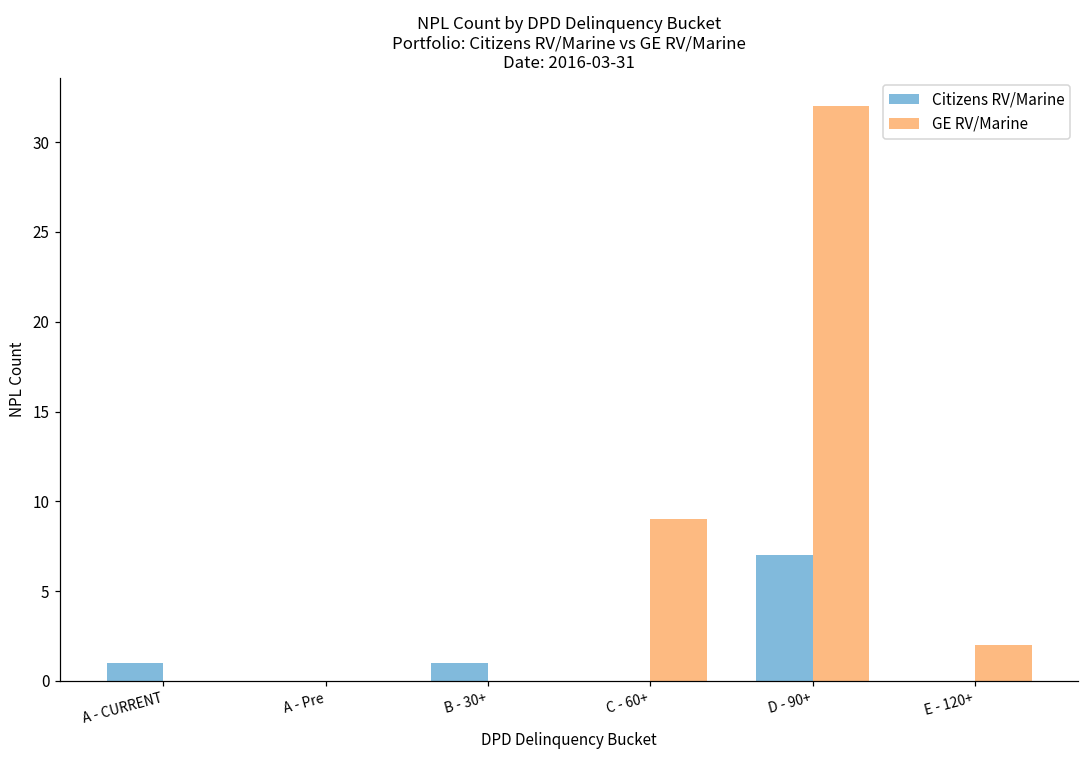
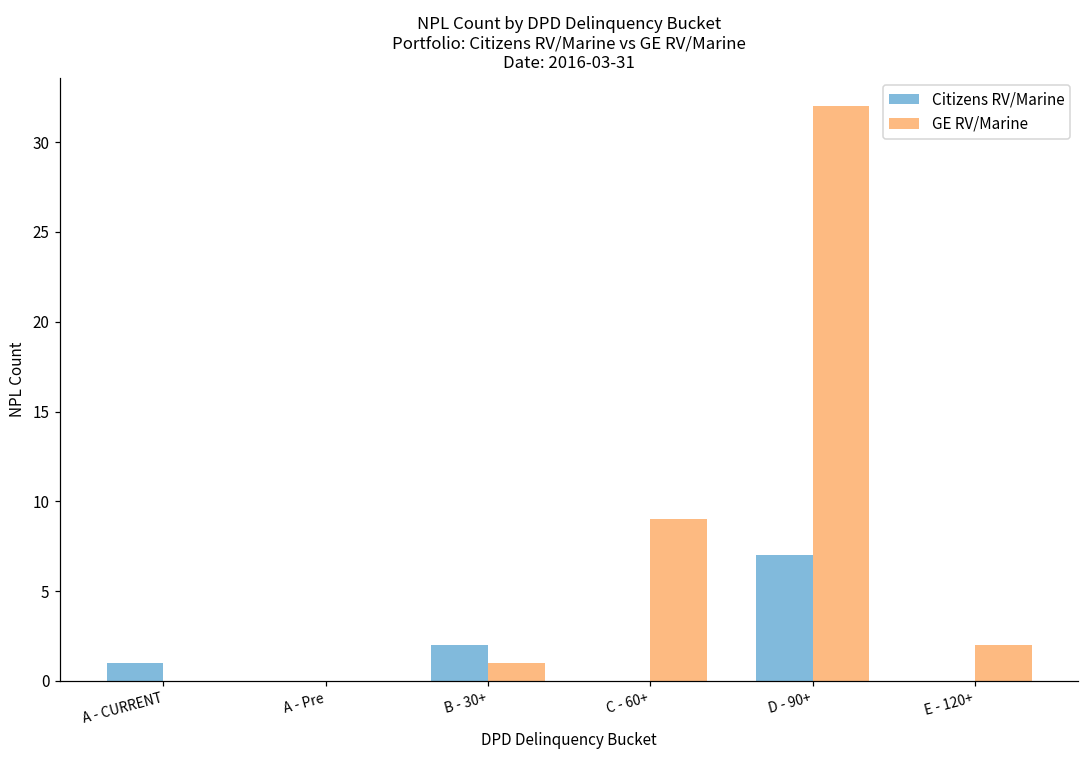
  {
    "Citizens RV/Marine": {
      "A - CURRENT": 1,
      "A - Pre": 0,
-     "B - 30+": 1,
+     "B - 30+": 2,
      "C - 60+": 0,
      "D - 90+": 7,
      "E - 120+": 0
    },
    "GE RV/Marine": {
      "A - CURRENT": 0,
      "A - Pre": 0,
-     "B - 30+": 0,
+     "B - 30+": 1,
      "C - 60+": 9,
      "D - 90+": 32,
      "E - 120+": 2
    }
  }
